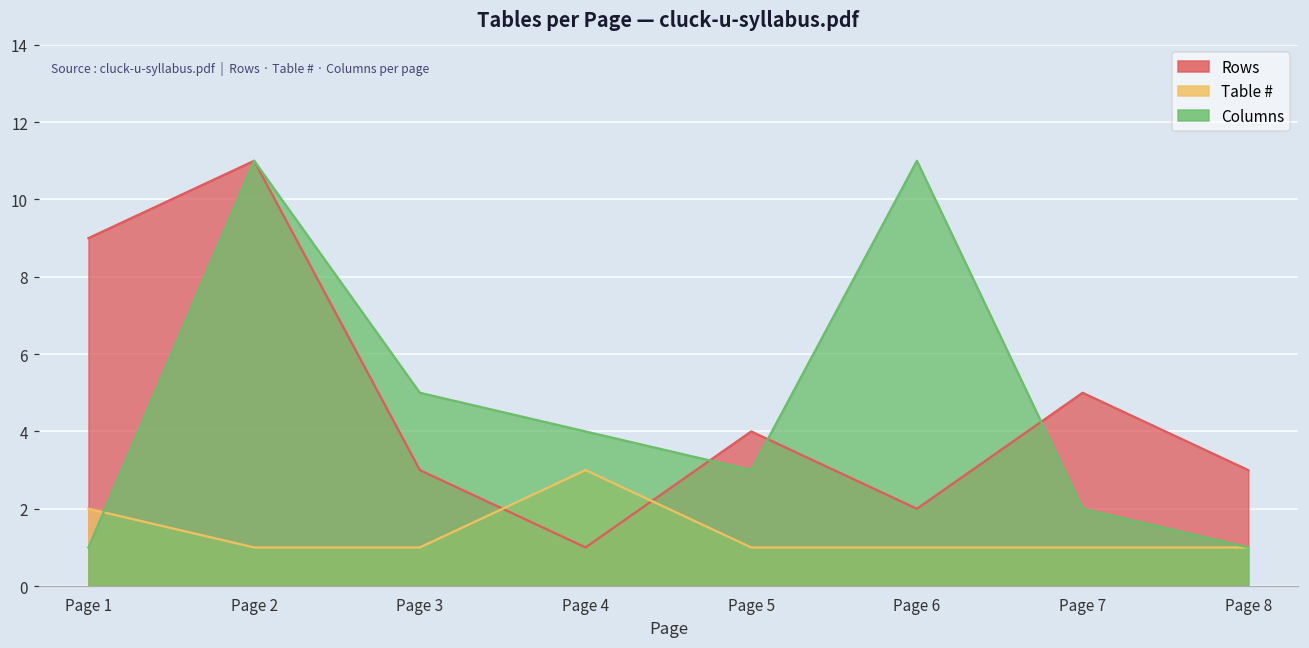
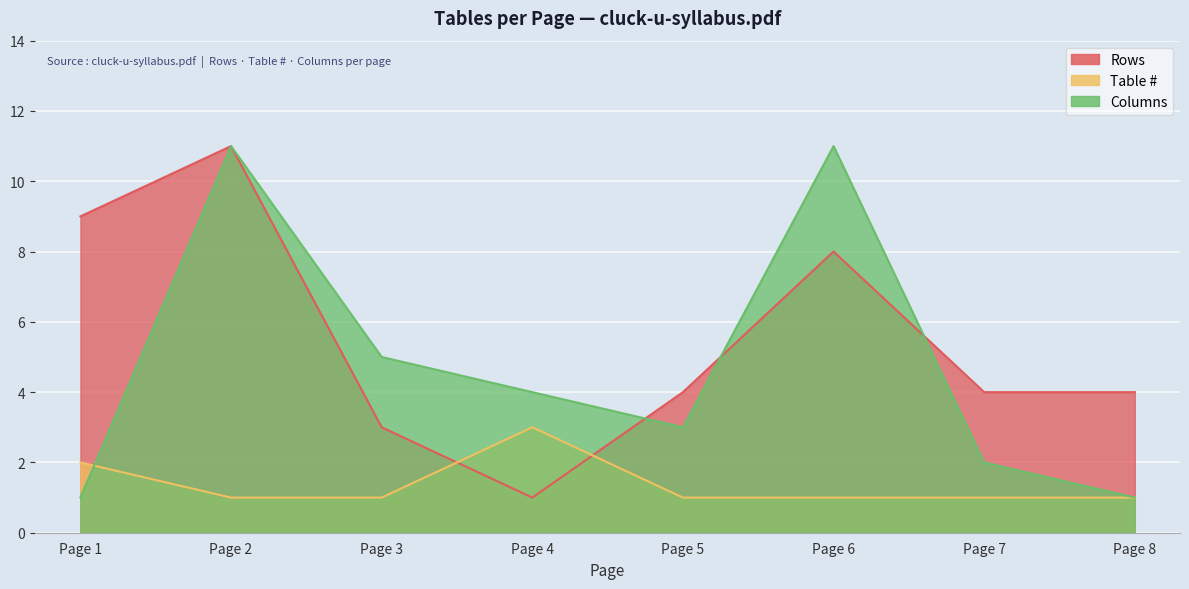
  {
    "Rows": {
      "Page 1": 9,
      "Page 3": 3,
      "Page 4": 1,
      "Page 5": 4,
-     "Page 6": 2,
-     "Page 7": 5,
-     "Page 8": 3
+     "Page 6": 8,
+     "Page 7": 4,
+     "Page 8": 4
    },
    "Table #": {
      "Page 1": 2,
      "Page 2": 1,
      "Page 3": 1,
      "Page 4": 3,
      "Page 5": 1,
      "Page 6": 1,
      "Page 7": 1
    },
    "Columns": {
      "Page 1": 1,
      "Page 3": 5,
      "Page 4": 4,
      "Page 5": 3,
      "Page 6": 11,
      "Page 7": 2
    }
  }
